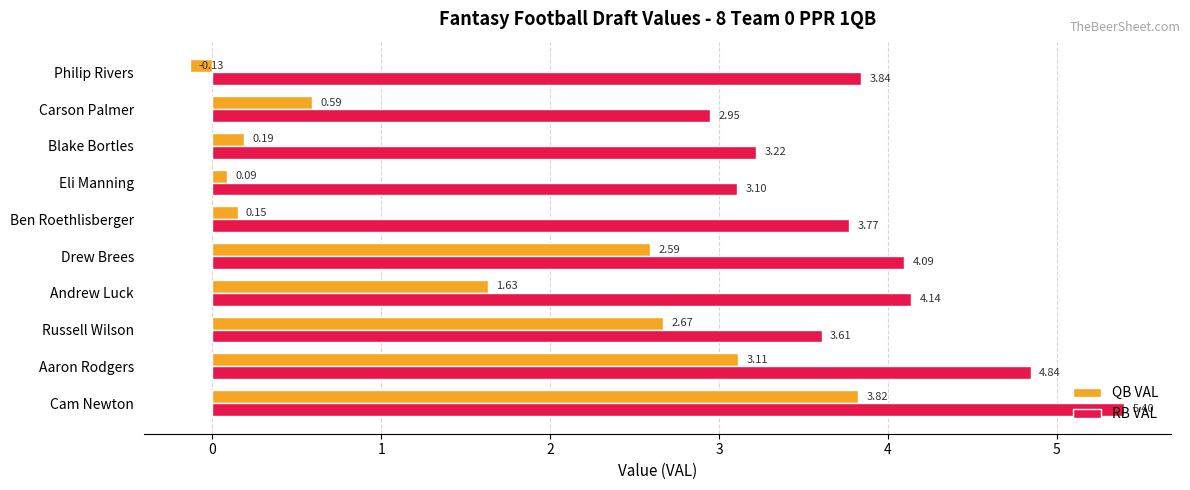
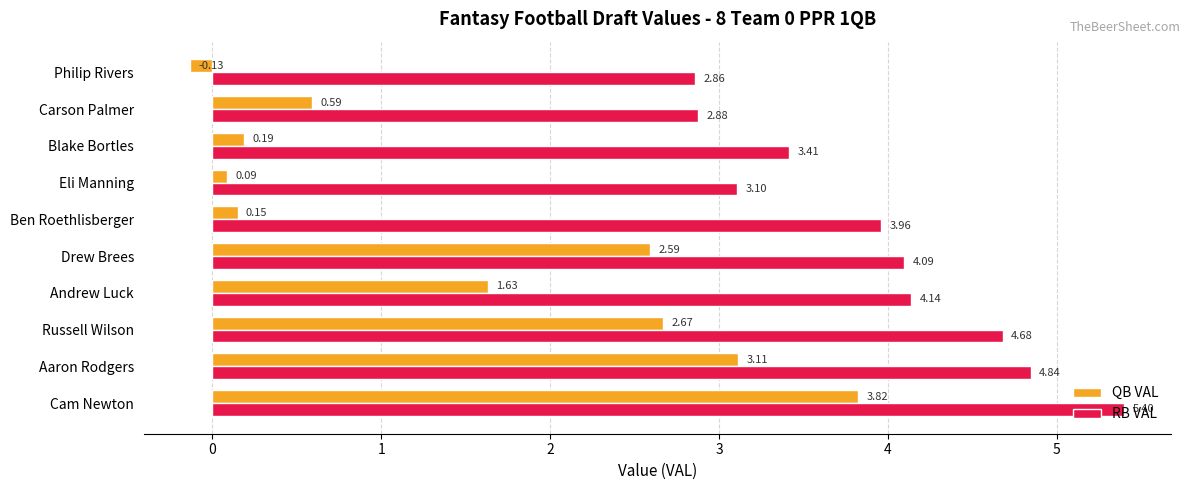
  {
    "QB VAL": {
      "Philip Rivers": -0.13,
      "Carson Palmer": 0.59,
      "Blake Bortles": 0.19,
      "Eli Manning": 0.09,
      "Ben Roethlisberger": 0.15,
      "Drew Brees": 2.59,
      "Andrew Luck": 1.63,
      "Russell Wilson": 2.67,
      "Aaron Rodgers": 3.11,
      "Cam Newton": 3.82
    },
    "RB VAL": {
-     "Philip Rivers": 3.84,
-     "Carson Palmer": 2.95,
-     "Blake Bortles": 3.22,
+     "Philip Rivers": 2.86,
+     "Carson Palmer": 2.88,
+     "Blake Bortles": 3.41,
      "Eli Manning": 3.10,
-     "Ben Roethlisberger": 3.77,
+     "Ben Roethlisberger": 3.96,
      "Drew Brees": 4.09,
      "Andrew Luck": 4.14,
-     "Russell Wilson": 3.61,
+     "Russell Wilson": 4.68,
      "Aaron Rodgers": 4.84,
      "Cam Newton": 5.40
    }
  }
